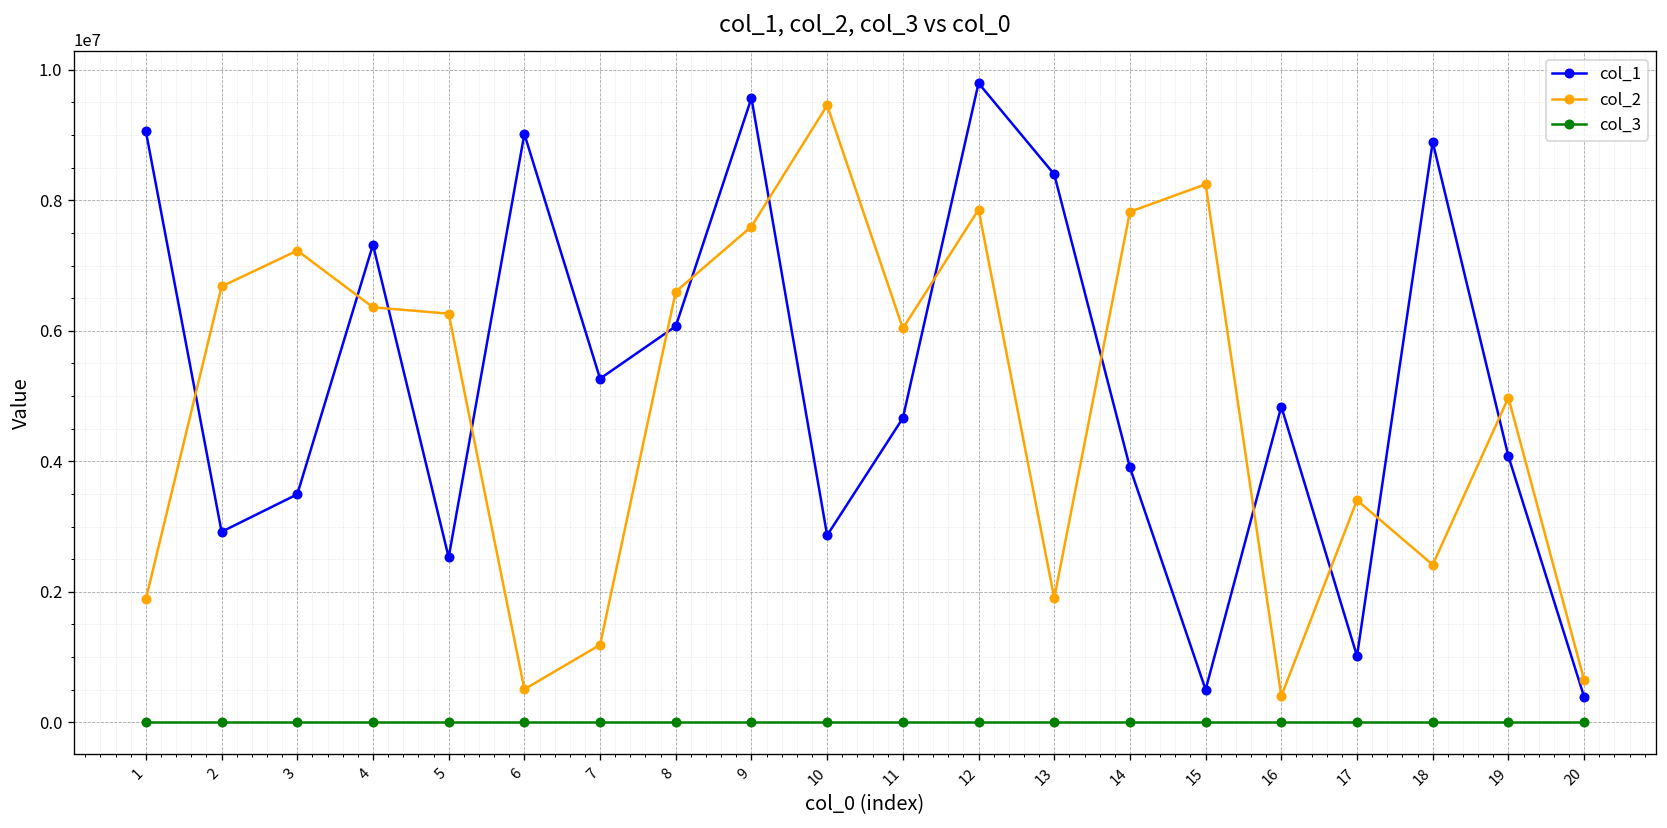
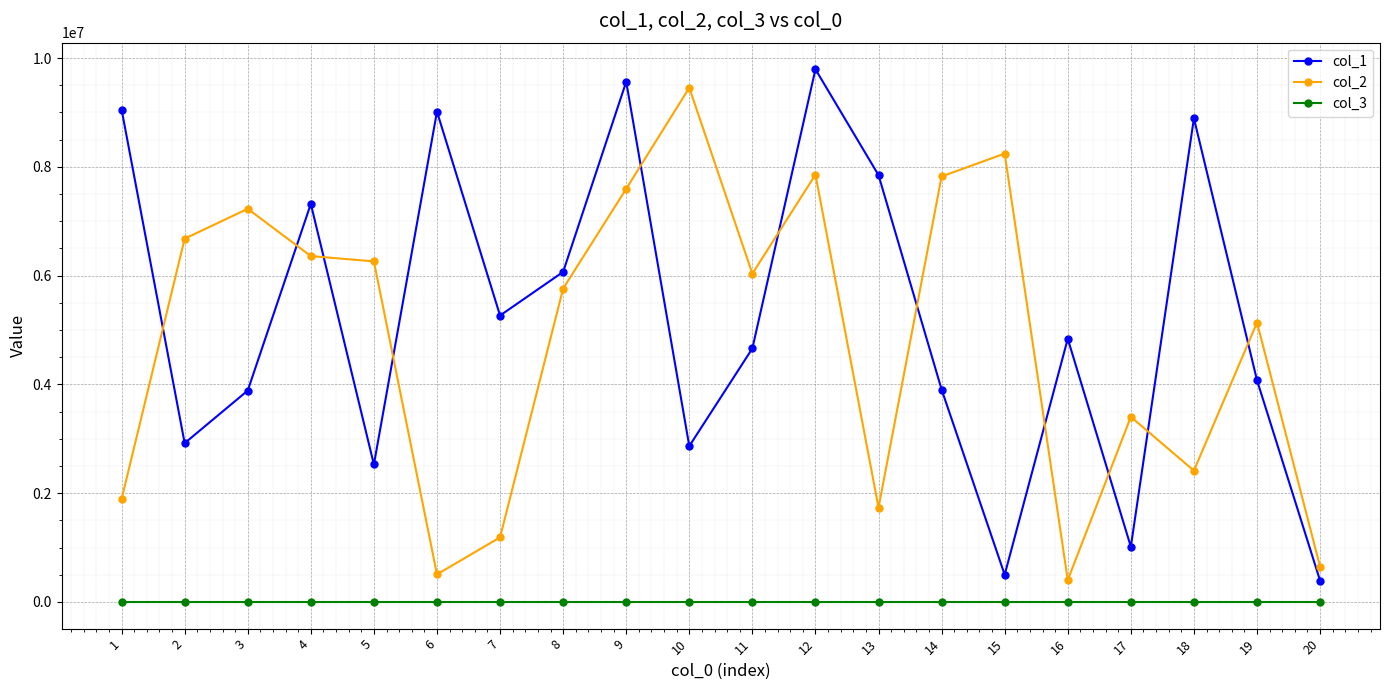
  {
    "col_1": {
      "1": 9100000,
      "2": 2900000,
-     "3": 3500000,
+     "3": 3900000,
      "4": 7300000,
      "5": 2500000,
      "6": 9000000,
      "7": 5300000,
      "8": 6100000,
      "9": 9600000,
      "10": 2900000,
      "11": 4700000,
      "12": 9800000,
-     "13": 8400000,
+     "13": 7800000,
      "14": 3900000,
      "15": 500000,
      "16": 4800000,
      "17": 1000000,
      "18": 8900000,
      "19": 4100000,
      "20": 400000
    },
    "col_2": {
      "1": 1900000,
      "2": 6700000,
      "3": 7200000,
      "4": 6400000,
      "5": 6300000,
      "6": 500000,
      "7": 1200000,
-     "8": 6600000,
+     "8": 5800000,
      "9": 7600000,
      "10": 9500000,
      "11": 6000000,
      "12": 7900000,
-     "13": 1900000,
+     "13": 1700000,
      "14": 7800000,
      "15": 8200000,
      "16": 400000,
      "17": 3400000,
      "18": 2400000,
-     "19": 5000000,
+     "19": 5100000,
      "20": 700000
    },
    "col_3": {
      "1": 0,
      "2": 0,
      "3": 0,
      "4": 0,
      "5": 0,
      "6": 0,
      "7": 0,
      "8": 0,
      "9": 0,
      "10": 0,
      "11": 0,
      "12": 0,
      "13": 0,
      "14": 0,
      "15": 0,
      "16": 0,
      "17": 0,
      "18": 0,
      "19": 0,
      "20": 0
    }
  }
